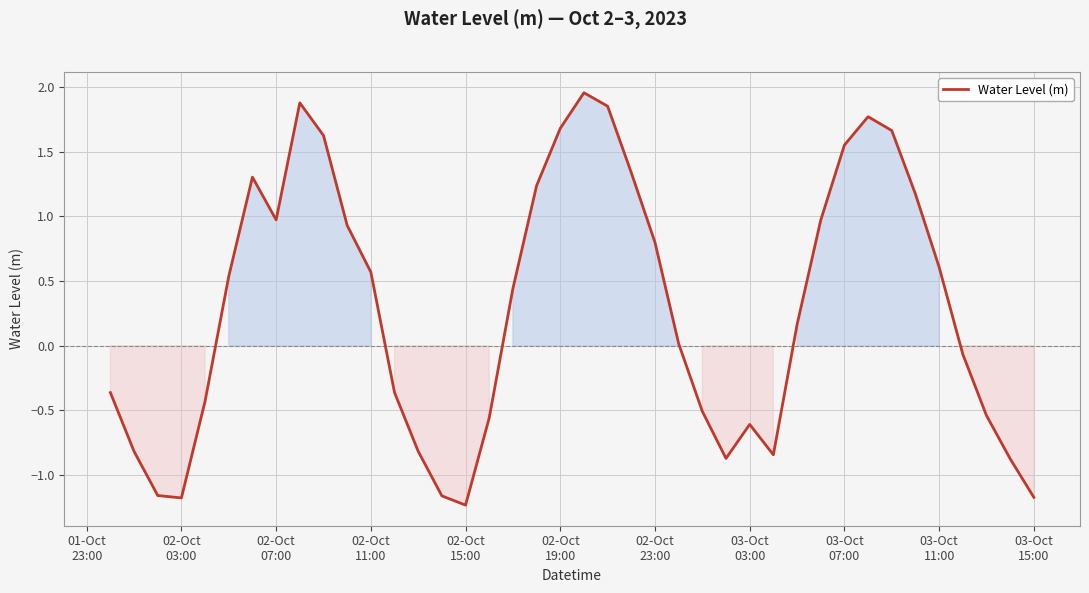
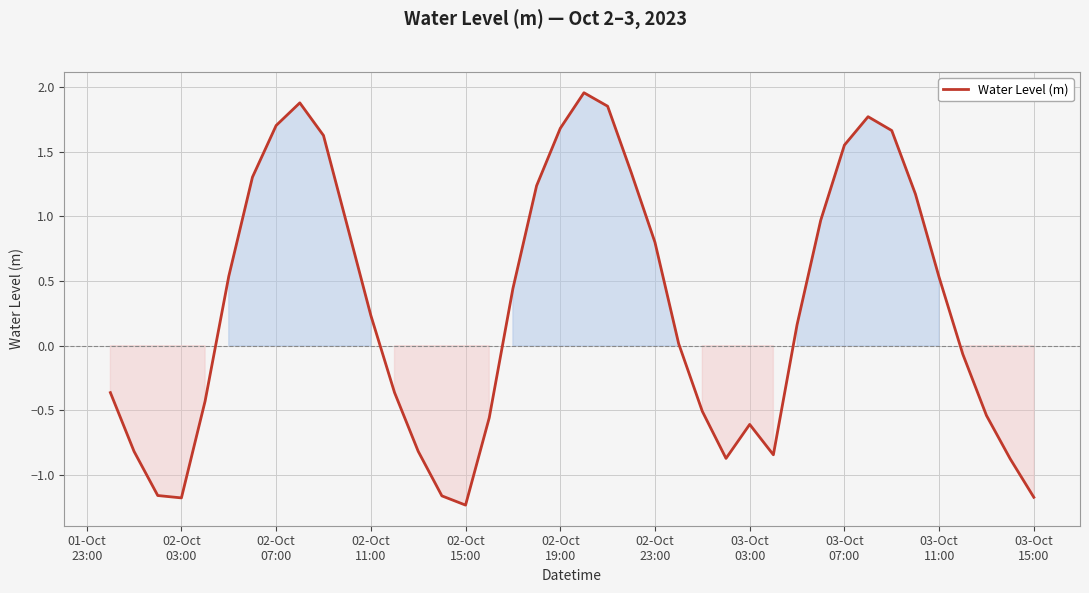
  {
    "02-Oct 03:00": -1.18,
-   "02-Oct 07:00": 0.97,
-   "02-Oct 11:00": 0.57,
+   "02-Oct 07:00": 1.70,
+   "02-Oct 11:00": 0.23,
    "02-Oct 15:00": -1.23,
    "02-Oct 19:00": 1.68,
    "02-Oct 23:00": 0.80,
    "03-Oct 03:00": -0.61,
    "03-Oct 07:00": 1.55,
-   "03-Oct 11:00": 0.61,
+   "03-Oct 11:00": 0.53,
    "03-Oct 15:00": -1.17
  }
